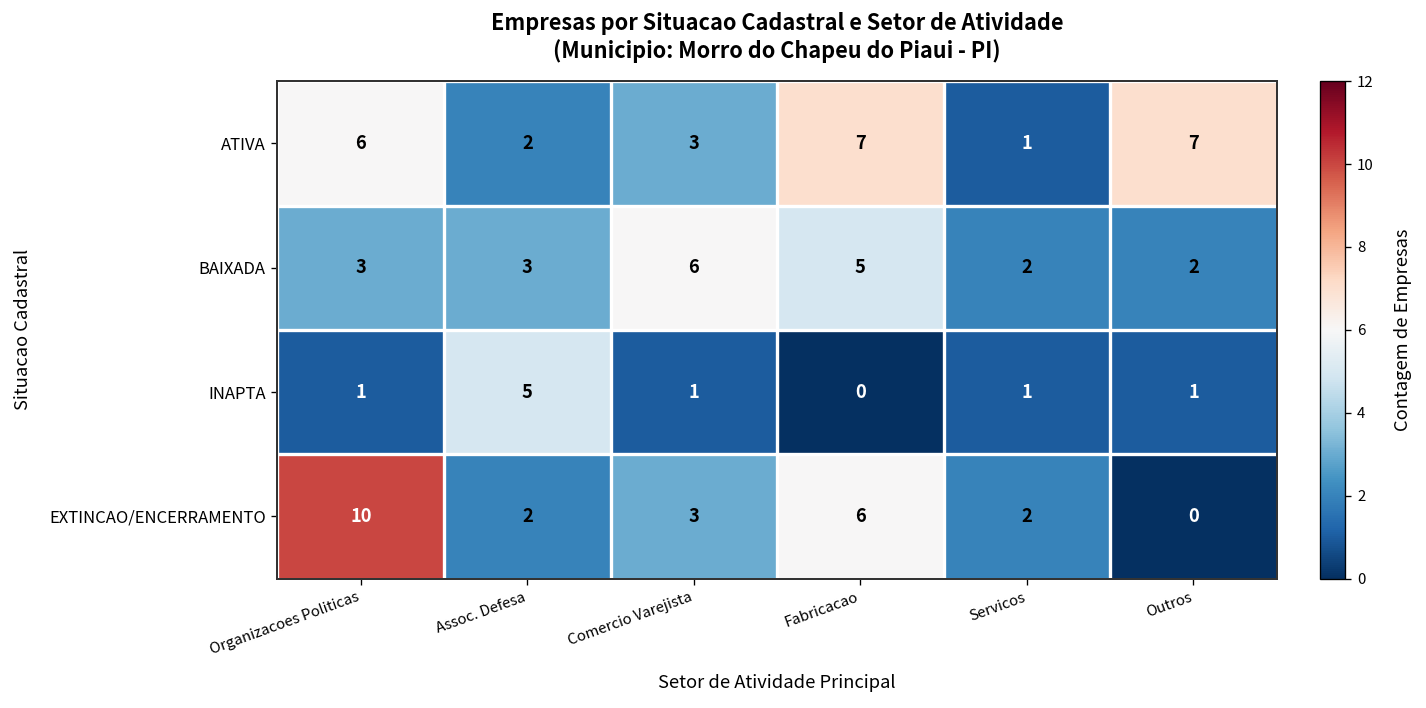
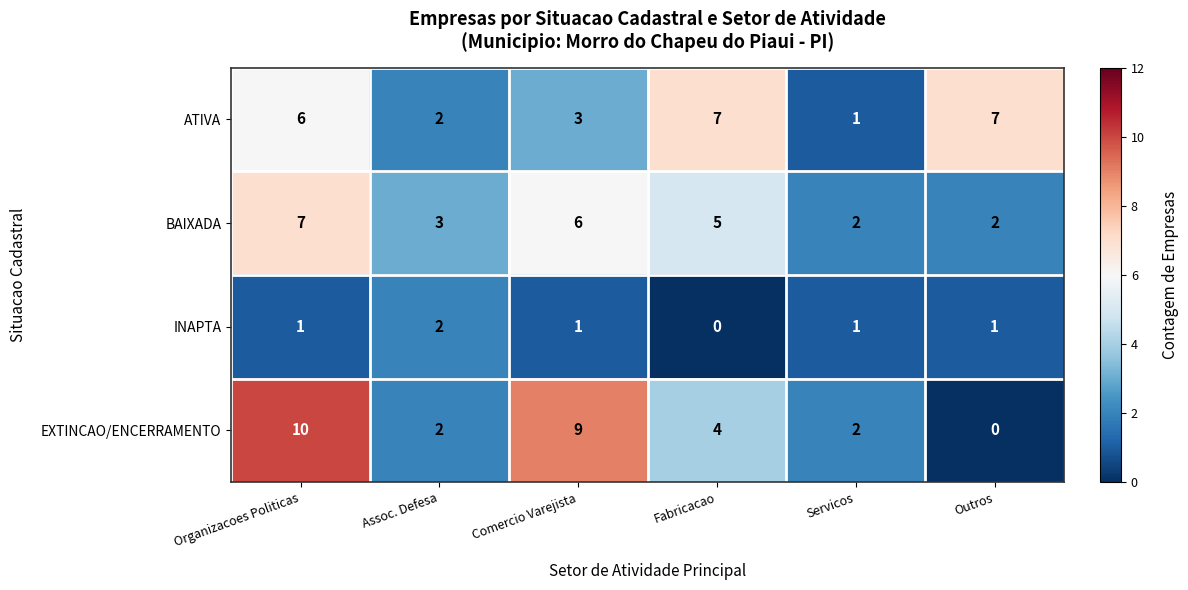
  {
    "ATIVA": {
      "Organizacoes Politicas": 6,
      "Assoc. Defesa": 2,
      "Comercio Varejista": 3,
      "Fabricacao": 7,
      "Servicos": 1,
      "Outros": 7
    },
    "BAIXADA": {
-     "Organizacoes Politicas": 3,
+     "Organizacoes Politicas": 7,
      "Assoc. Defesa": 3,
      "Comercio Varejista": 6,
      "Fabricacao": 5,
      "Servicos": 2,
      "Outros": 2
    },
    "INAPTA": {
      "Organizacoes Politicas": 1,
-     "Assoc. Defesa": 5,
+     "Assoc. Defesa": 2,
      "Comercio Varejista": 1,
      "Fabricacao": 0,
      "Servicos": 1,
      "Outros": 1
    },
    "EXTINCAO/ENCERRAMENTO": {
      "Organizacoes Politicas": 10,
      "Assoc. Defesa": 2,
-     "Comercio Varejista": 3,
-     "Fabricacao": 6,
+     "Comercio Varejista": 9,
+     "Fabricacao": 4,
      "Servicos": 2,
      "Outros": 0
    }
  }
